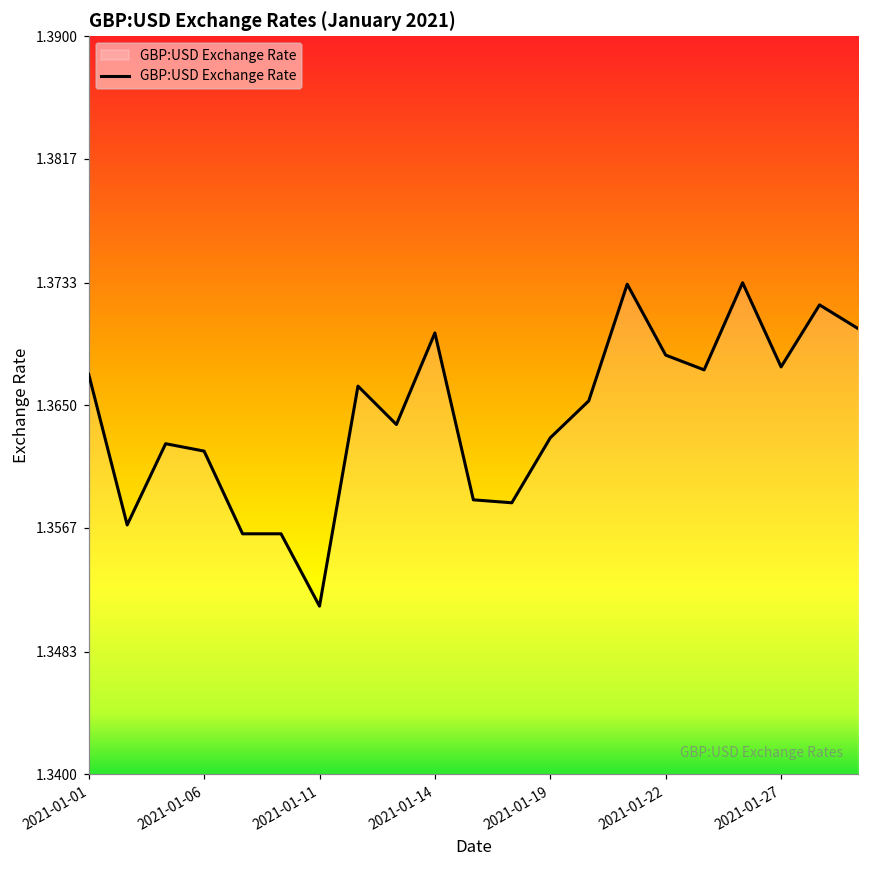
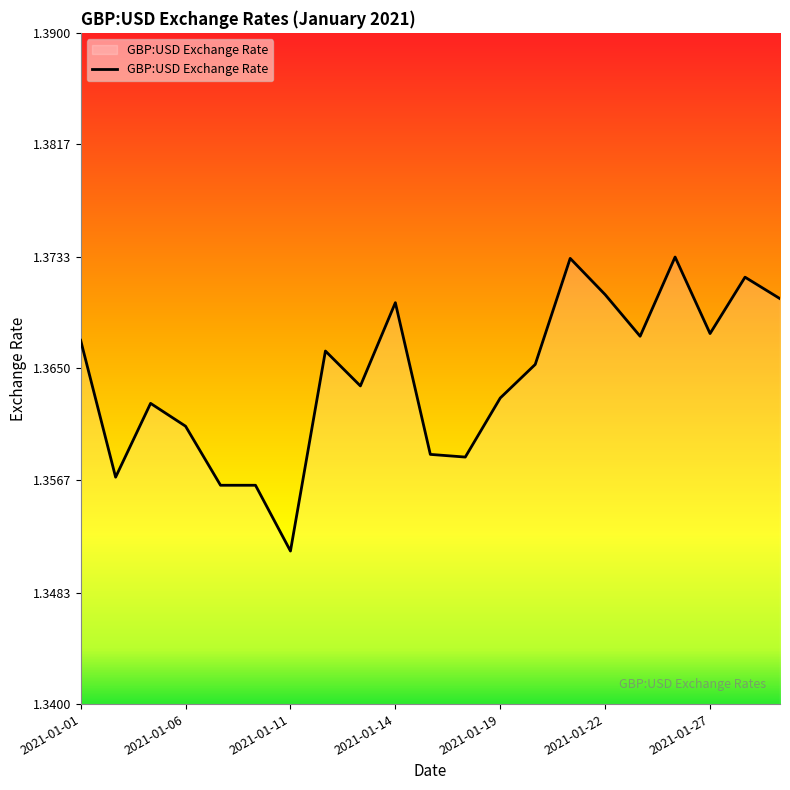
  {
    "2021-01-01": 1.3671,
-   "2021-01-06": 1.3619,
+   "2021-01-06": 1.3607,
    "2021-01-11": 1.3514,
    "2021-01-14": 1.3699,
    "2021-01-19": 1.3628,
-   "2021-01-22": 1.3684,
+   "2021-01-22": 1.3705,
    "2021-01-27": 1.3676
  }
